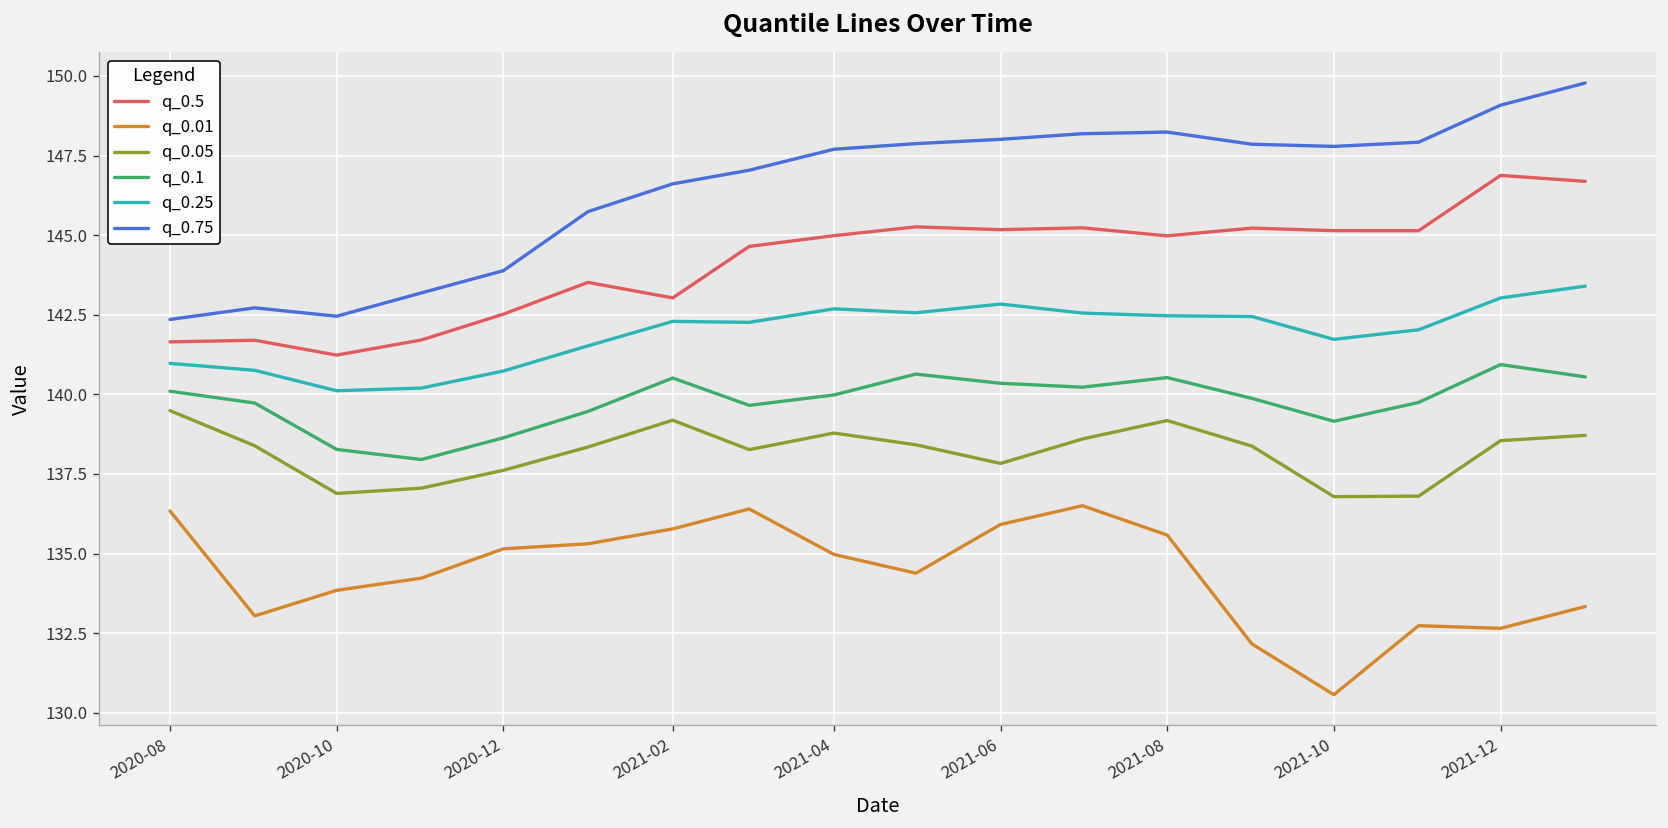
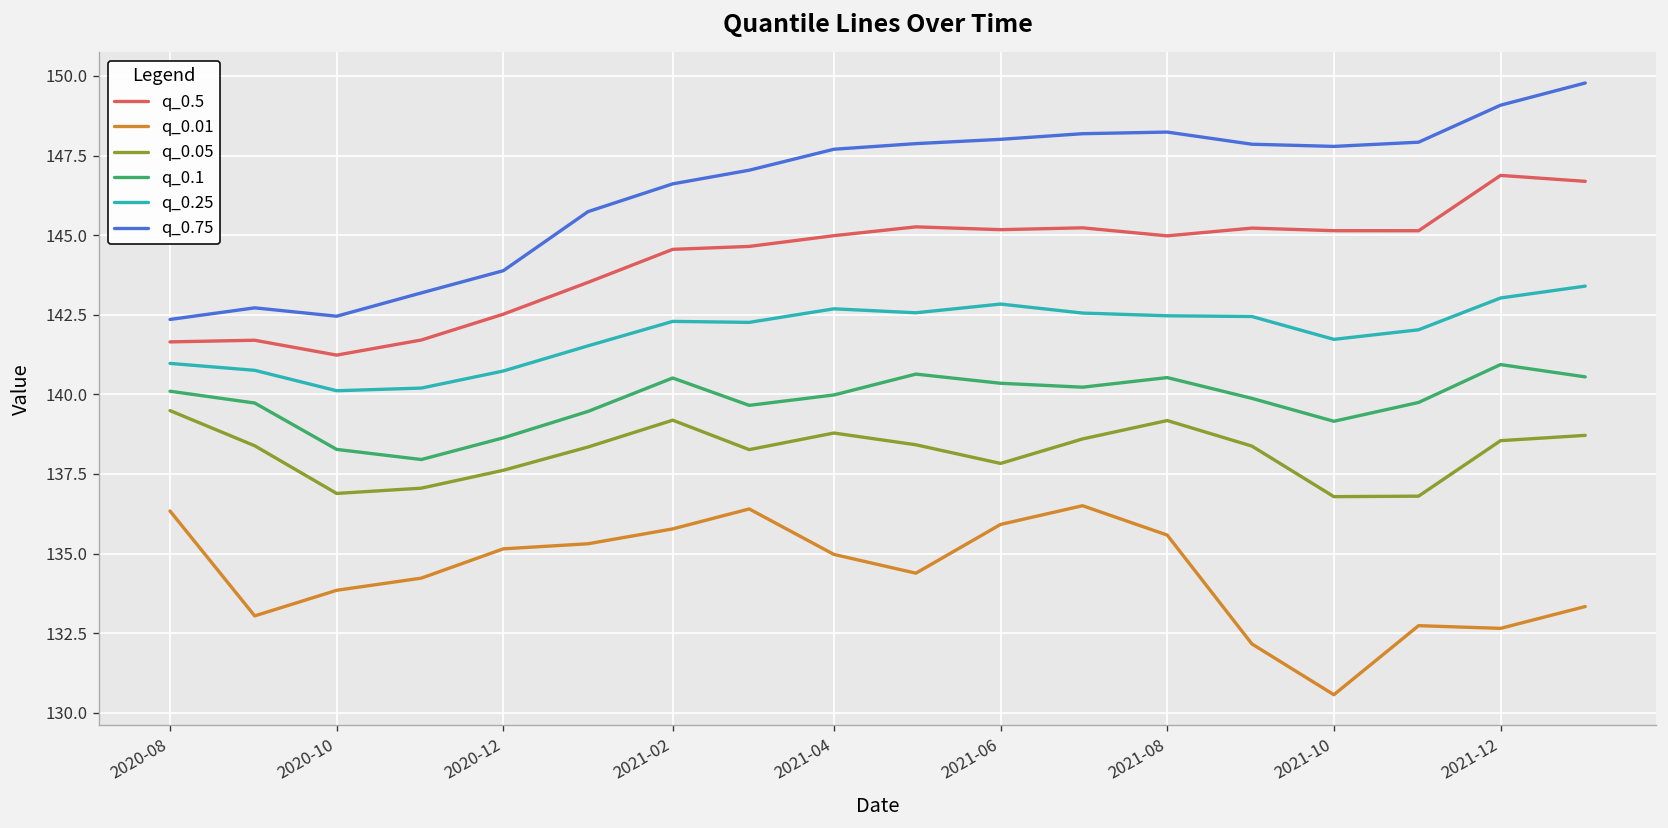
  {
    "q_0.5": {
      "2020-08": 141.6,
      "2020-10": 141.2,
      "2020-12": 142.5,
-     "2021-02": 143.0,
+     "2021-02": 144.6,
      "2021-04": 145.0,
      "2021-06": 145.2,
      "2021-08": 145.0,
      "2021-10": 145.1,
      "2021-12": 146.9
    },
    "q_0.01": {
      "2020-08": 136.3,
      "2020-10": 133.8,
      "2020-12": 135.1,
      "2021-02": 135.8,
      "2021-04": 135.0,
      "2021-06": 135.9,
      "2021-08": 135.6,
      "2021-10": 130.6,
      "2021-12": 132.7
    },
    "q_0.05": {
      "2020-08": 139.5,
      "2020-10": 136.9,
      "2020-12": 137.6,
      "2021-02": 139.2,
      "2021-04": 138.8,
      "2021-06": 137.8,
      "2021-08": 139.2,
      "2021-10": 136.8,
      "2021-12": 138.5
    },
    "q_0.1": {
      "2020-08": 140.1,
      "2020-10": 138.3,
      "2020-12": 138.6,
      "2021-02": 140.5,
      "2021-04": 140.0,
      "2021-06": 140.3,
      "2021-08": 140.5,
      "2021-10": 139.2,
      "2021-12": 140.9
    },
    "q_0.25": {
      "2020-08": 141.0,
      "2020-10": 140.1,
      "2020-12": 140.7,
      "2021-02": 142.3,
      "2021-04": 142.7,
      "2021-06": 142.8,
      "2021-08": 142.5,
      "2021-10": 141.7,
      "2021-12": 143.0
    },
    "q_0.75": {
      "2020-08": 142.4,
      "2020-10": 142.5,
      "2020-12": 143.9,
      "2021-02": 146.6,
      "2021-04": 147.7,
      "2021-06": 148.0,
      "2021-08": 148.2,
      "2021-10": 147.8,
      "2021-12": 149.1
    }
  }
